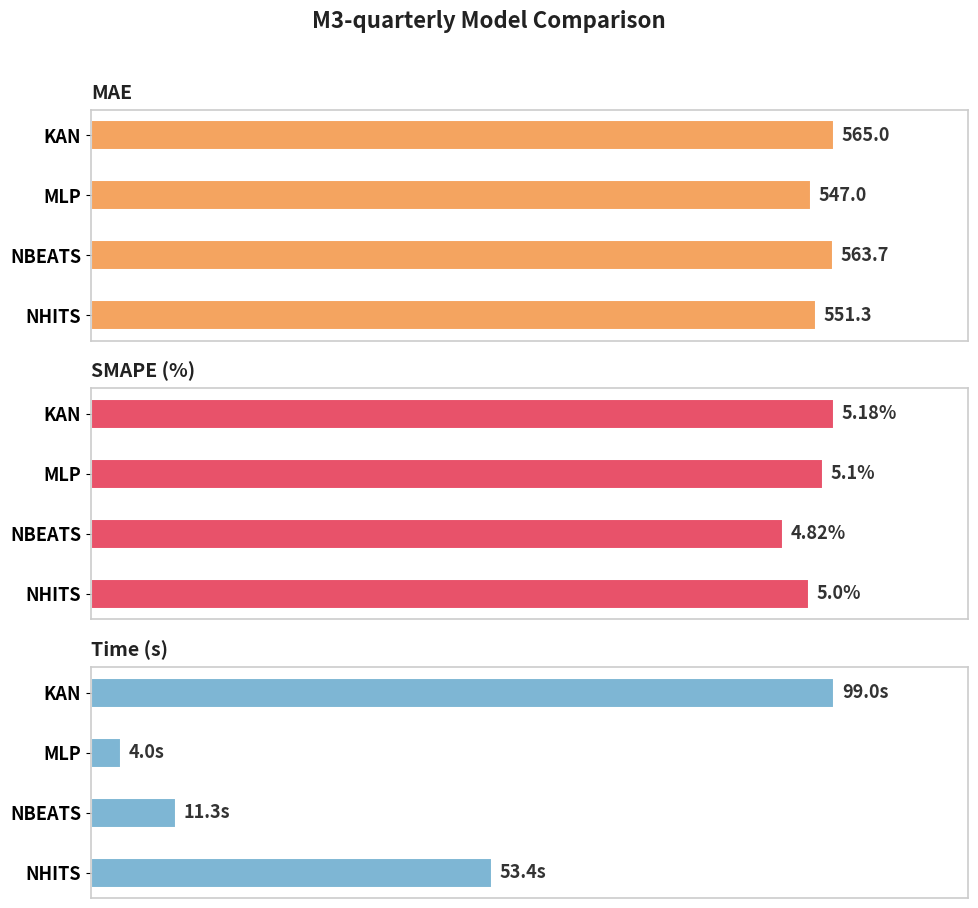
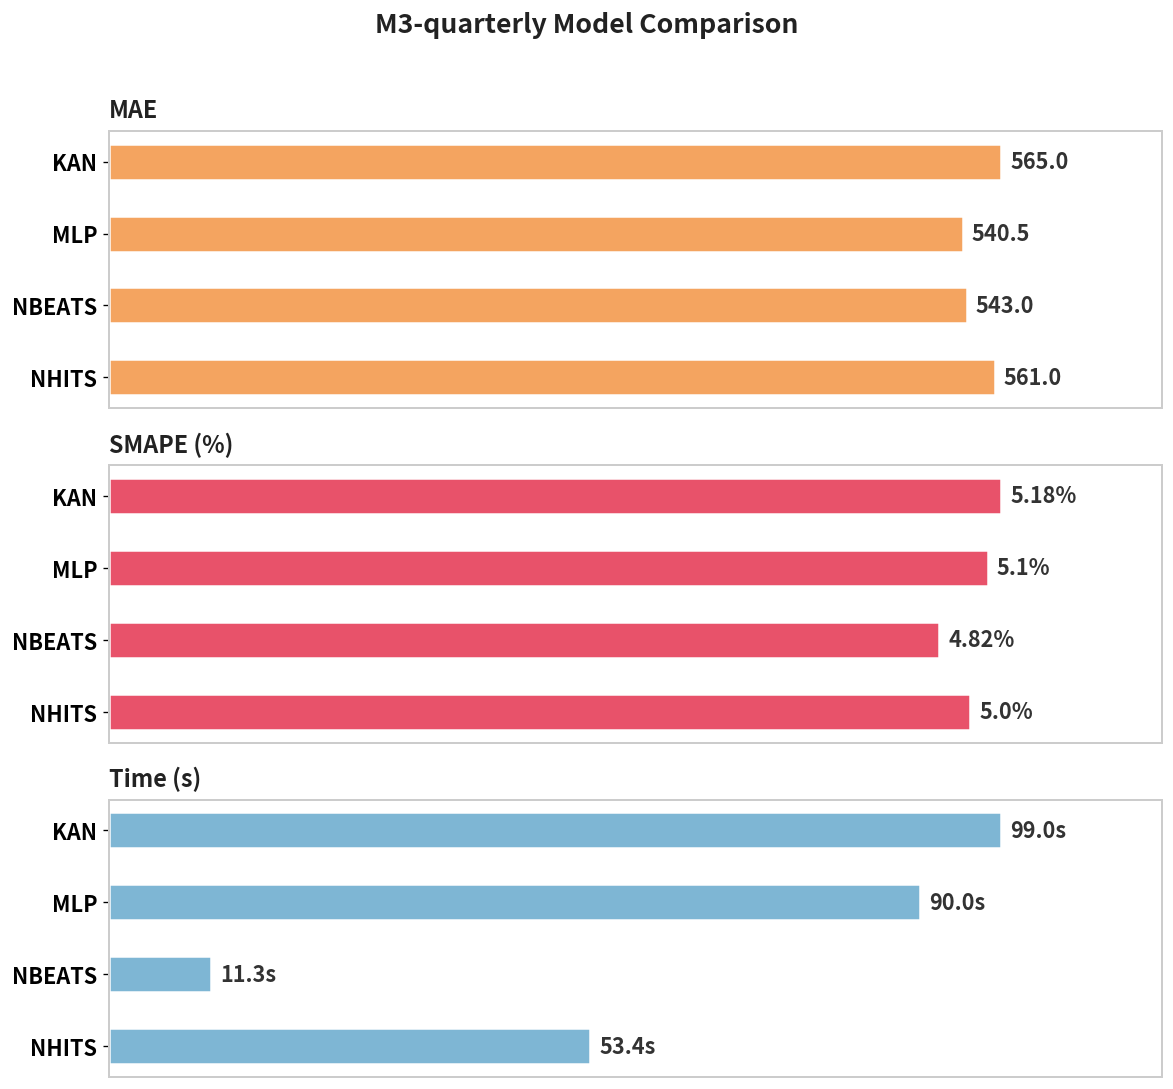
  {
    "MAE": {
      "KAN": "565.0",
-     "MLP": "547.0",
-     "NBEATS": "563.7",
-     "NHITS": "551.3"
+     "MLP": "540.5",
+     "NBEATS": "543.0",
+     "NHITS": "561.0"
    },
    "SMAPE (%)": {
      "KAN": "5.18%",
      "MLP": "5.1%",
      "NBEATS": "4.82%",
      "NHITS": "5.0%"
    },
    "Time (s)": {
      "KAN": "99.0s",
-     "MLP": "4.0s",
+     "MLP": "90.0s",
      "NBEATS": "11.3s",
      "NHITS": "53.4s"
    }
  }
